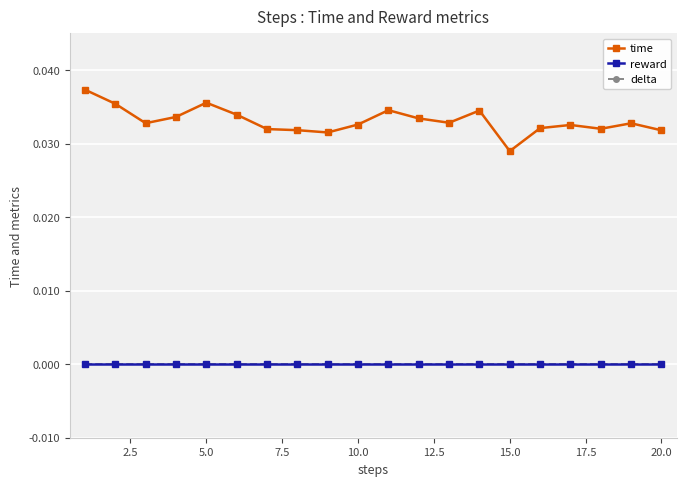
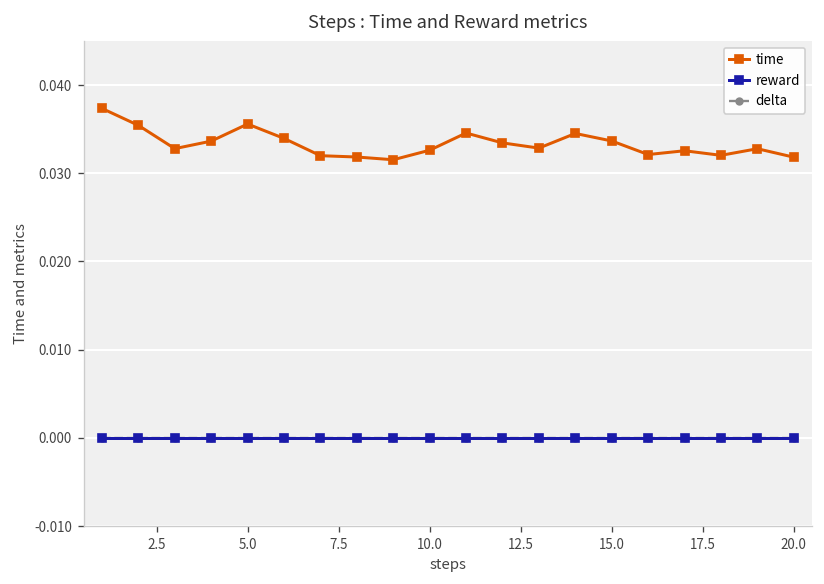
  {
    "time": {
      "5.0": 0.036,
      "10.0": 0.033,
-     "15.0": 0.029,
+     "15.0": 0.034,
      "20.0": 0.032
    },
    "delta": {
      "5.0": 0.000,
      "10.0": 0.000,
      "15.0": 0.000,
      "20.0": 0.000
    }
  }
